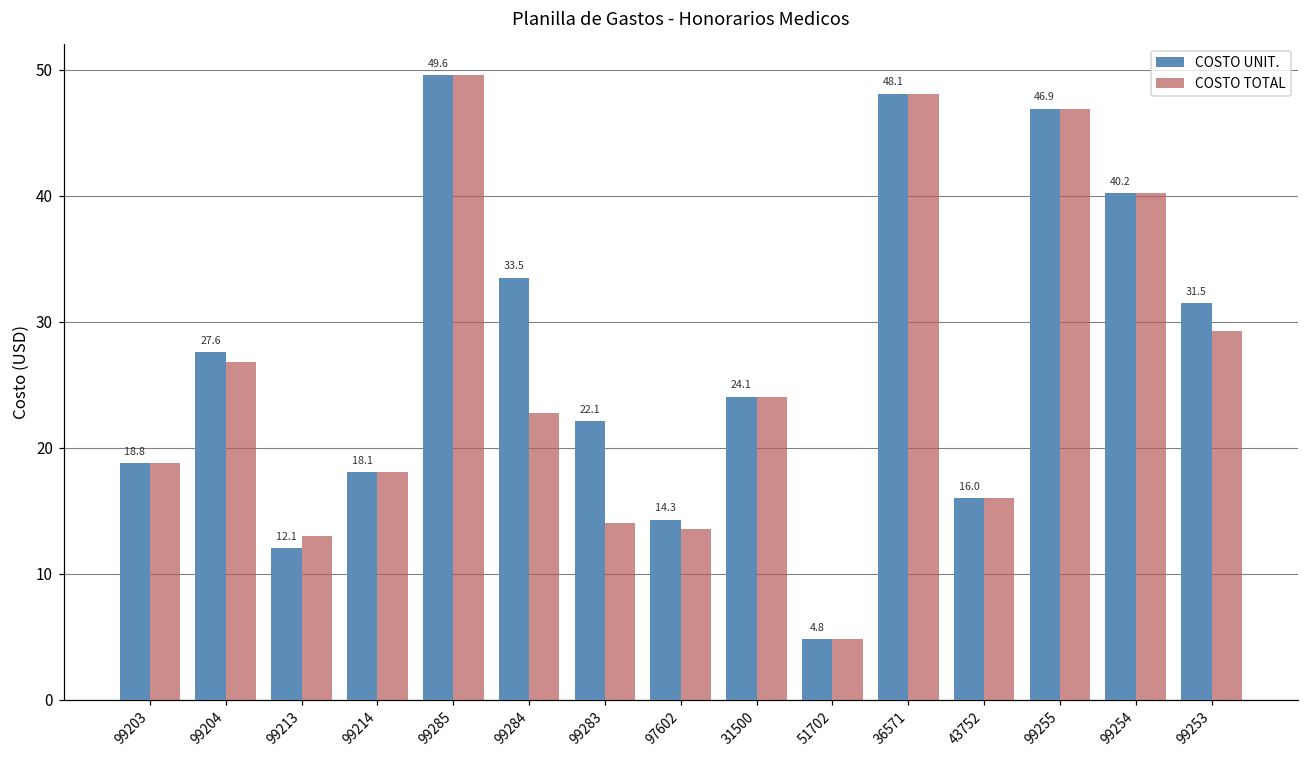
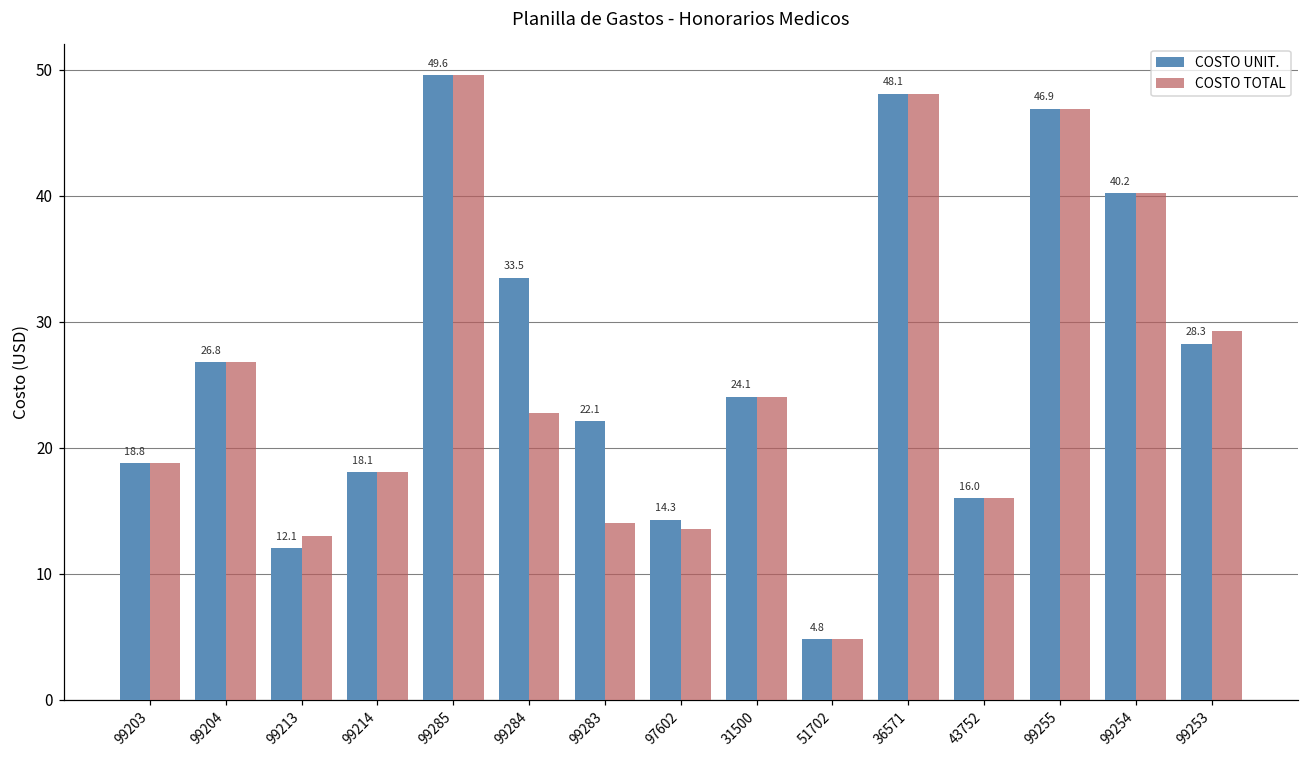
  {
    "COSTO UNIT.": {
      "99203": 18.8,
-     "99204": 27.6,
+     "99204": 26.8,
      "99213": 12.1,
      "99214": 18.1,
      "99285": 49.6,
      "99284": 33.5,
      "99283": 22.1,
      "97602": 14.3,
      "31500": 24.1,
      "51702": 4.8,
      "36571": 48.1,
      "43752": 16.0,
      "99255": 46.9,
      "99254": 40.2,
-     "99253": 31.5
+     "99253": 28.3
    },
    "COSTO TOTAL": {
      "99204": 26.8,
      "99213": 13.0,
      "99284": 22.8,
      "99283": 14.0,
      "97602": 13.6,
      "99253": 29.3
    }
  }
